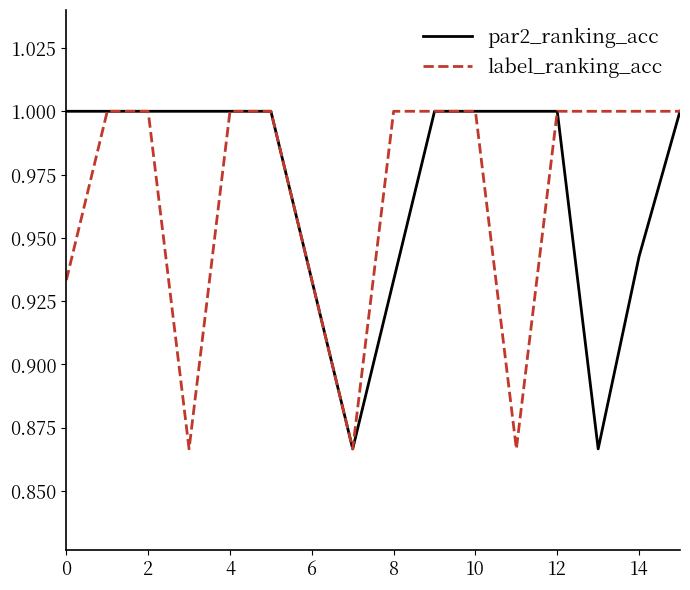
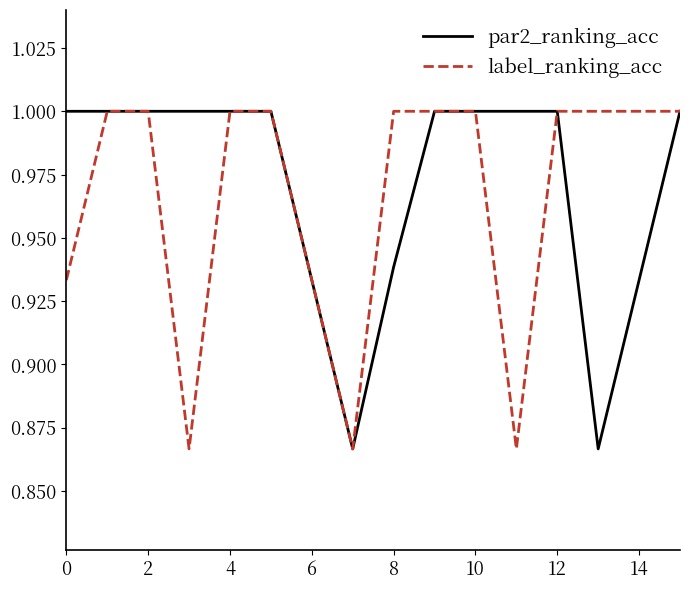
  {
    "par2_ranking_acc": {
      "0": 1.000,
-     "8": 0.933,
-     "14": 0.943
+     "8": 0.939,
+     "14": 0.933
    },
    "label_ranking_acc": {
      "0": 0.933,
      "8": 1.000,
      "14": 1.000
    }
  }
